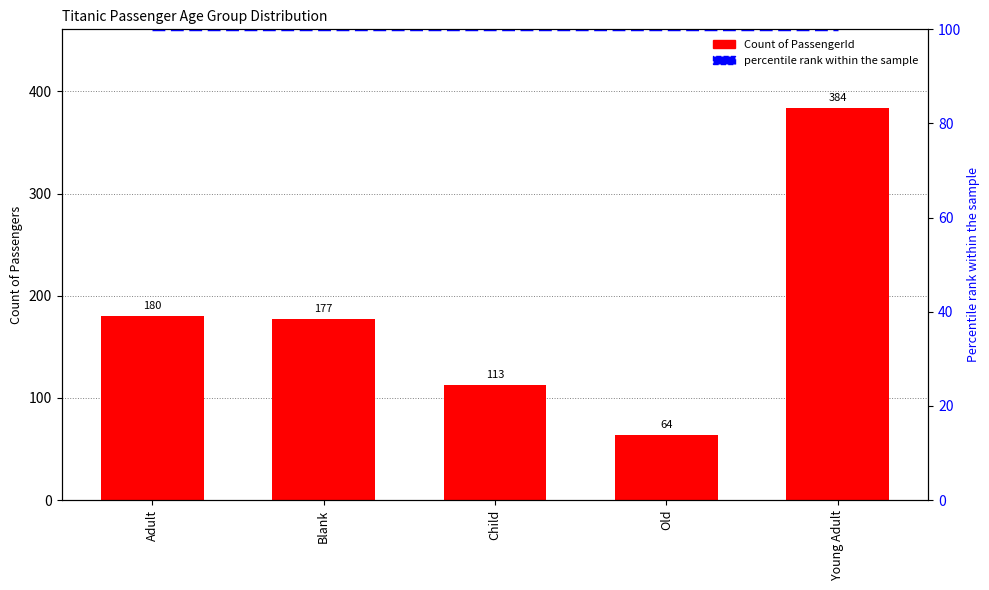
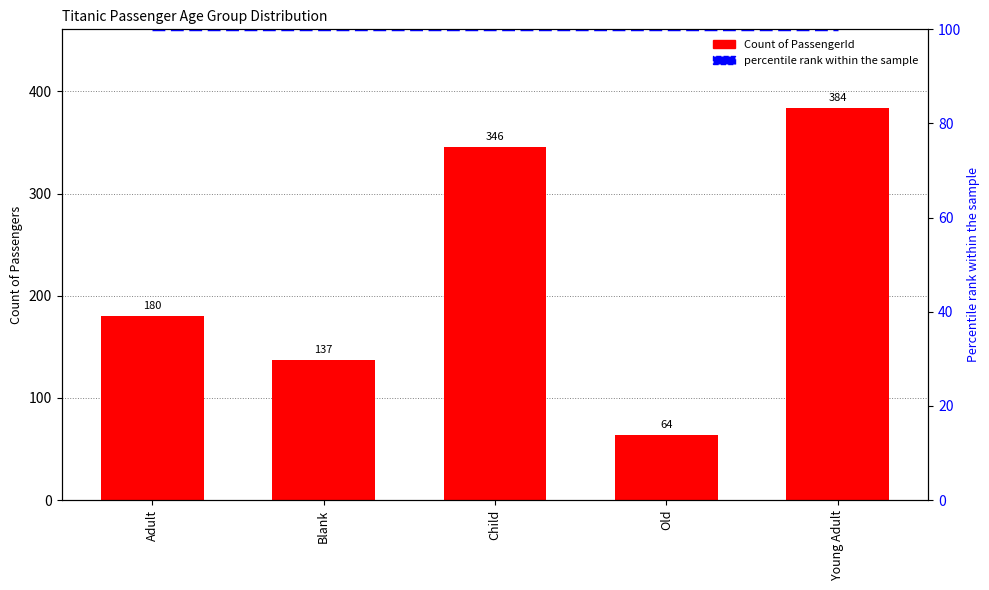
  {
    "Count of PassengerId": {
      "Adult": 180,
-     "Blank": 177,
-     "Child": 113,
+     "Blank": 137,
+     "Child": 346,
      "Old": 64,
      "Young Adult": 384
    }
  }
